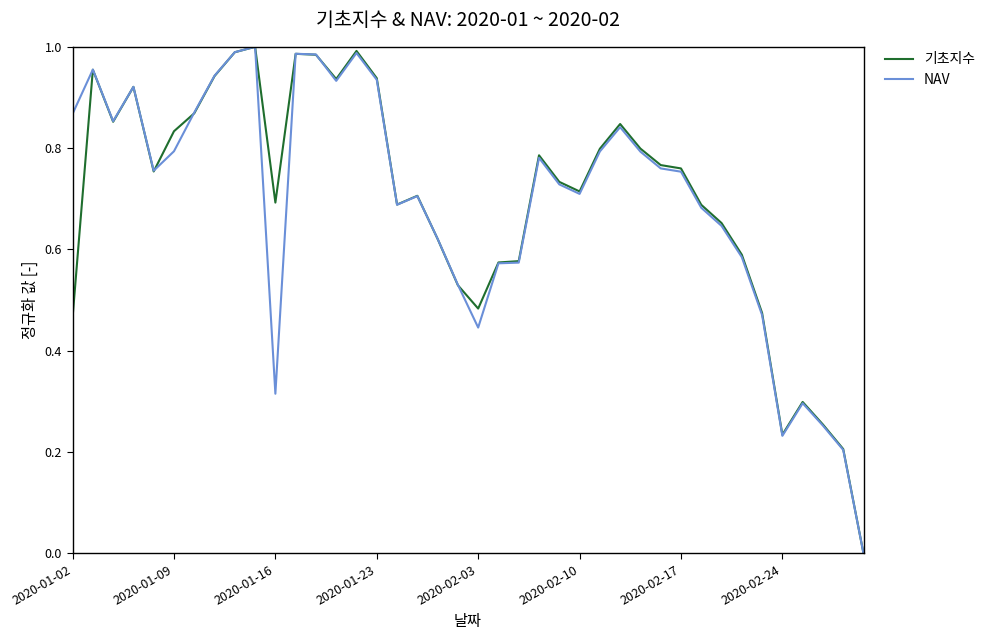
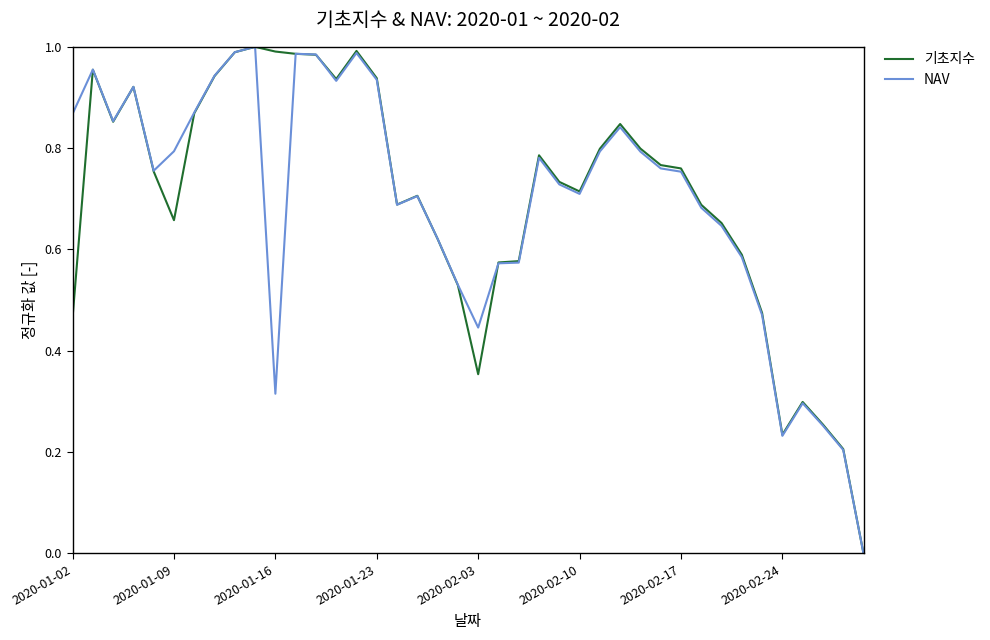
  {
    "기초지수": {
      "2020-01-02": 0.47,
-     "2020-01-09": 0.83,
-     "2020-01-16": 0.69,
-     "2020-02-03": 0.48,
+     "2020-01-09": 0.66,
+     "2020-01-16": 0.99,
+     "2020-02-03": 0.35,
      "2020-02-17": 0.76
    },
    "NAV": {
      "2020-01-02": 0.87,
      "2020-01-09": 0.79,
      "2020-01-16": 0.32,
      "2020-02-03": 0.45,
      "2020-02-17": 0.75
    }
  }
